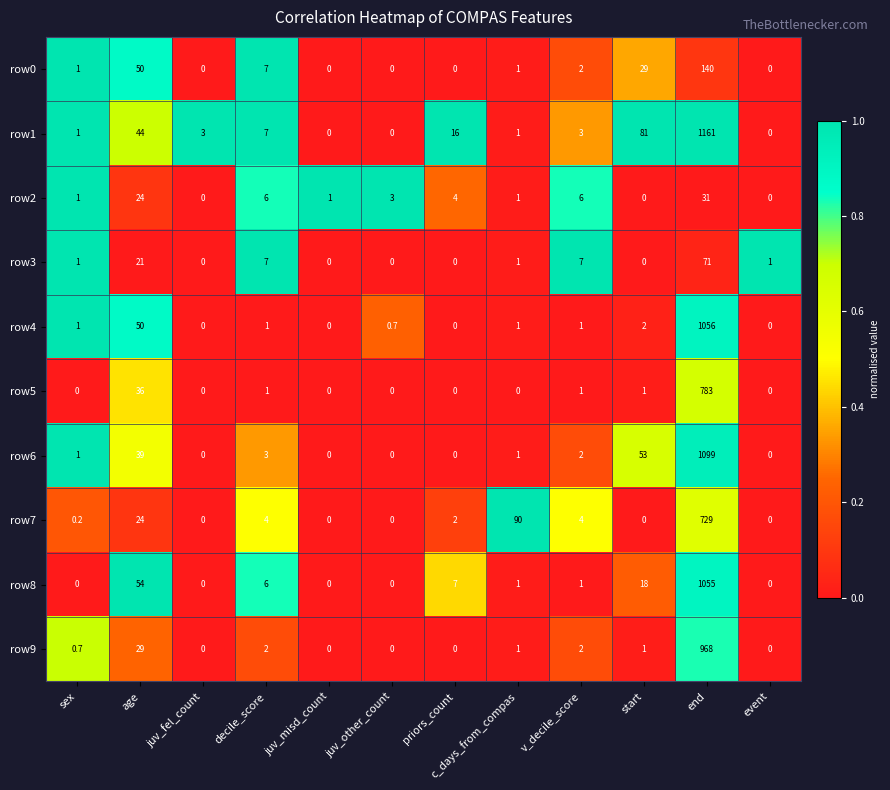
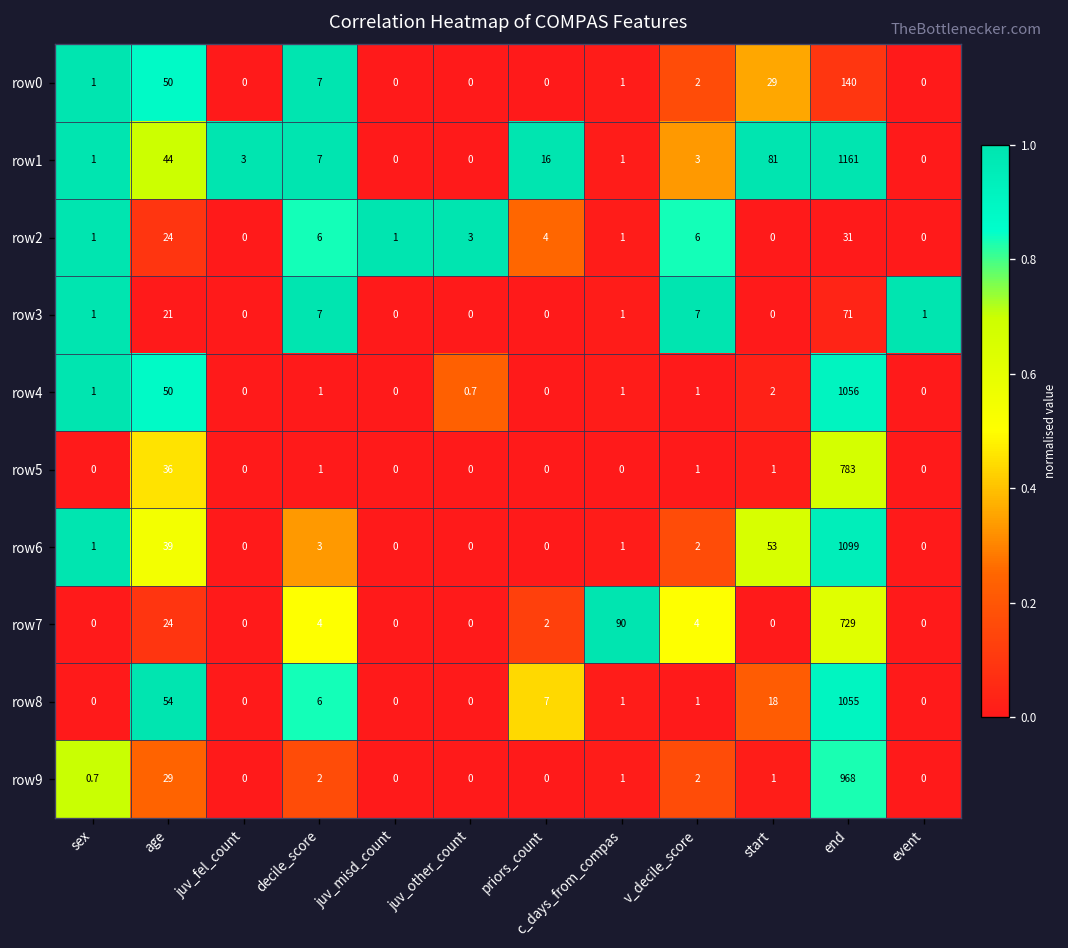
  {
    "row0": {
      "sex": 1,
      "age": 50,
      "juv_fel_count": 0,
      "decile_score": 7,
      "juv_misd_count": 0,
      "juv_other_count": 0,
      "priors_count": 0,
      "c_days_from_compas": 1,
      "v_decile_score": 2,
      "start": 29,
      "end": 140,
      "event": 0
    },
    "row1": {
      "sex": 1,
      "age": 44,
      "juv_fel_count": 3,
      "decile_score": 7,
      "juv_misd_count": 0,
      "juv_other_count": 0,
      "priors_count": 16,
      "c_days_from_compas": 1,
      "v_decile_score": 3,
      "start": 81,
      "end": 1161,
      "event": 0
    },
    "row2": {
      "sex": 1,
      "age": 24,
      "juv_fel_count": 0,
      "decile_score": 6,
      "juv_misd_count": 1,
      "juv_other_count": 3,
      "priors_count": 4,
      "c_days_from_compas": 1,
      "v_decile_score": 6,
      "start": 0,
      "end": 31,
      "event": 0
    },
    "row3": {
      "sex": 1,
      "age": 21,
      "juv_fel_count": 0,
      "decile_score": 7,
      "juv_misd_count": 0,
      "juv_other_count": 0,
      "priors_count": 0,
      "c_days_from_compas": 1,
      "v_decile_score": 7,
      "start": 0,
      "end": 71,
      "event": 1
    },
    "row4": {
      "sex": 1,
      "age": 50,
      "juv_fel_count": 0,
      "decile_score": 1,
      "juv_misd_count": 0,
      "juv_other_count": 0.7,
      "priors_count": 0,
      "c_days_from_compas": 1,
      "v_decile_score": 1,
      "start": 2,
      "end": 1056,
      "event": 0
    },
    "row5": {
      "sex": 0,
      "age": 36,
      "juv_fel_count": 0,
      "decile_score": 1,
      "juv_misd_count": 0,
      "juv_other_count": 0,
      "priors_count": 0,
      "c_days_from_compas": 0,
      "v_decile_score": 1,
      "start": 1,
      "end": 783,
      "event": 0
    },
    "row6": {
      "sex": 1,
      "age": 39,
      "juv_fel_count": 0,
      "decile_score": 3,
      "juv_misd_count": 0,
      "juv_other_count": 0,
      "priors_count": 0,
      "c_days_from_compas": 1,
      "v_decile_score": 2,
      "start": 53,
      "end": 1099,
      "event": 0
    },
    "row7": {
-     "sex": 0.2,
+     "sex": 0,
      "age": 24,
      "juv_fel_count": 0,
      "decile_score": 4,
      "juv_misd_count": 0,
      "juv_other_count": 0,
      "priors_count": 2,
      "c_days_from_compas": 90,
      "v_decile_score": 4,
      "start": 0,
      "end": 729,
      "event": 0
    },
    "row8": {
      "sex": 0,
      "age": 54,
      "juv_fel_count": 0,
      "decile_score": 6,
      "juv_misd_count": 0,
      "juv_other_count": 0,
      "priors_count": 7,
      "c_days_from_compas": 1,
      "v_decile_score": 1,
      "start": 18,
      "end": 1055,
      "event": 0
    },
    "row9": {
      "sex": 0.7,
      "age": 29,
      "juv_fel_count": 0,
      "decile_score": 2,
      "juv_misd_count": 0,
      "juv_other_count": 0,
      "priors_count": 0,
      "c_days_from_compas": 1,
      "v_decile_score": 2,
      "start": 1,
      "end": 968,
      "event": 0
    }
  }
